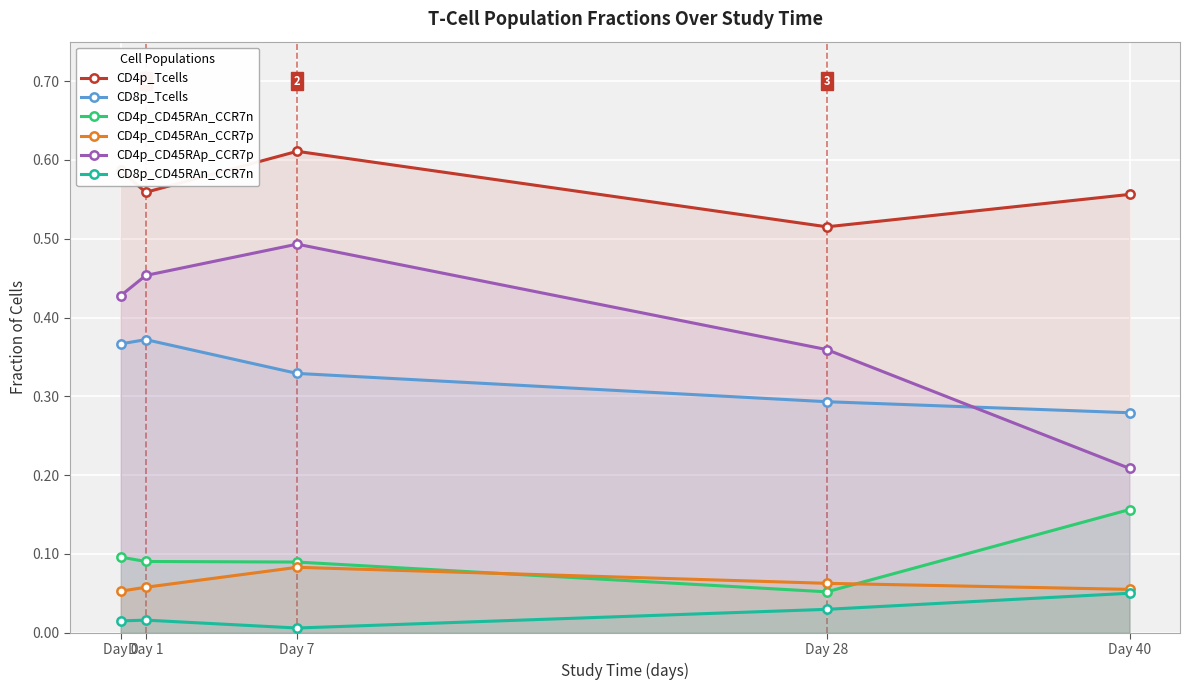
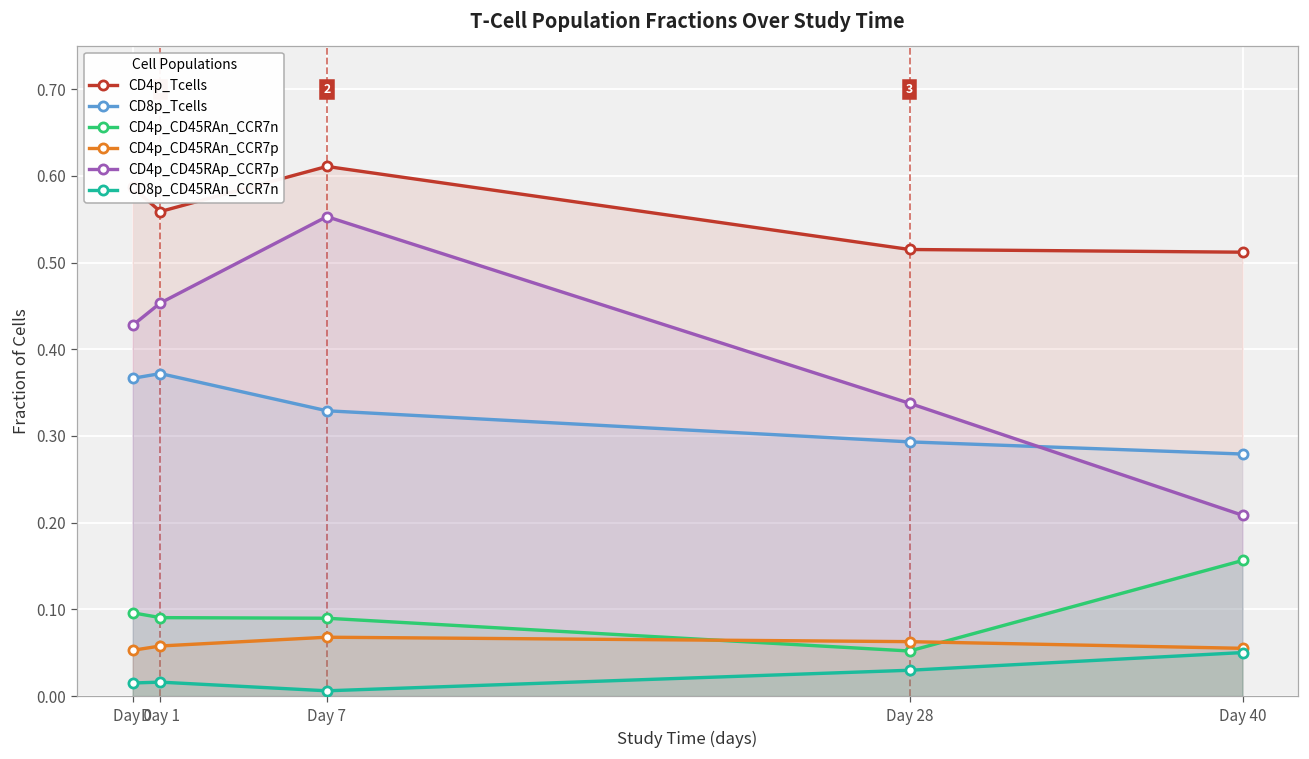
  {
    "CD4p_Tcells": {
      "Day 7": 0.61,
      "Day 28": 0.52,
-     "Day 40": 0.56
+     "Day 40": 0.51
    },
    "CD8p_Tcells": {
      "Day 7": 0.33,
      "Day 28": 0.29,
      "Day 40": 0.28
    },
    "CD4p_CD45RAn_CCR7p": {
-     "Day 7": 0.08,
+     "Day 7": 0.07,
      "Day 28": 0.06,
      "Day 40": 0.06
    },
    "CD4p_CD45RAp_CCR7p": {
-     "Day 7": 0.49,
-     "Day 28": 0.36,
+     "Day 7": 0.55,
+     "Day 28": 0.34,
      "Day 40": 0.21
    }
  }
